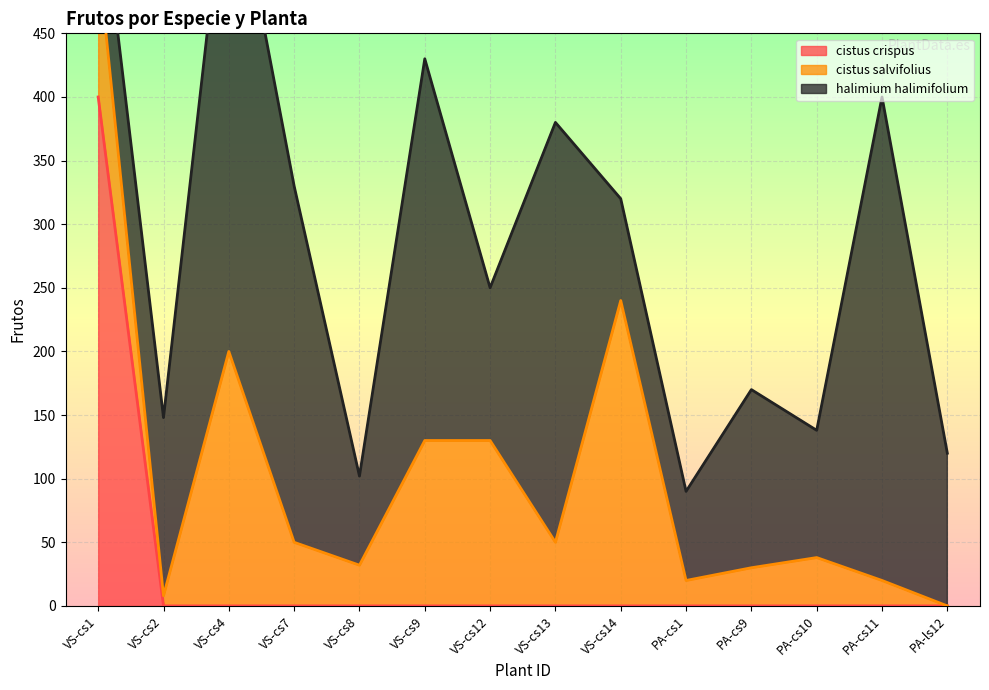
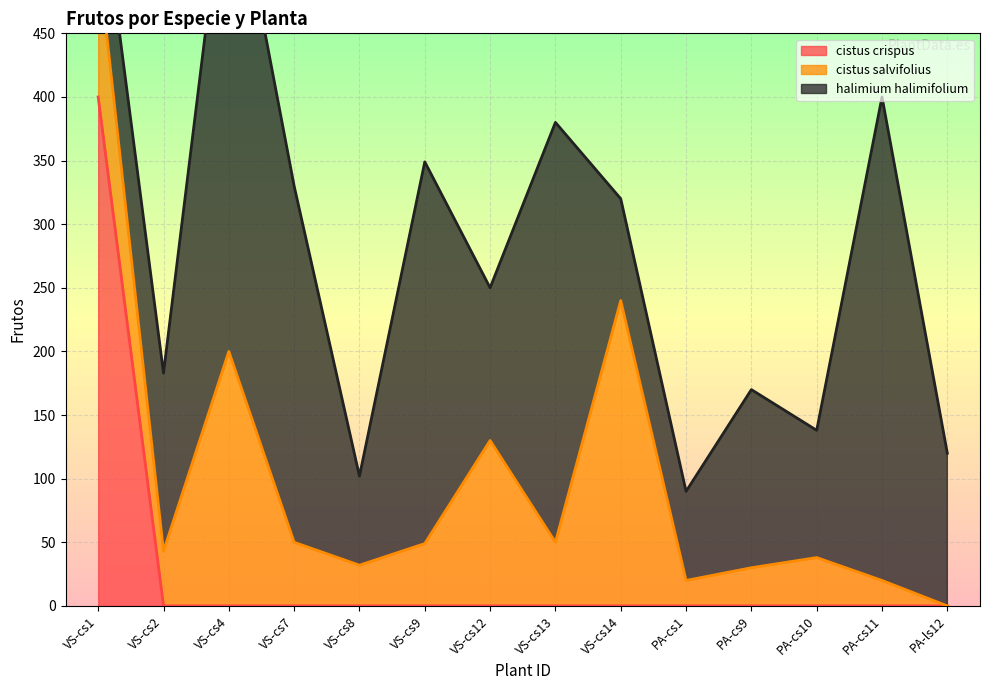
  {
    "cistus crispus": {
      "VS-cs1": 400,
      "VS-cs2": 0,
      "VS-cs4": 0,
      "VS-cs7": 0,
      "VS-cs8": 0,
      "VS-cs9": 0,
      "VS-cs12": 0,
      "VS-cs13": 0,
      "VS-cs14": 0,
      "PA-cs1": 0,
      "PA-cs9": 0,
      "PA-cs10": 0,
      "PA-cs11": 0
    },
    "cistus salvifolius": {
-     "VS-cs2": 8,
+     "VS-cs2": 43,
      "VS-cs4": 200,
      "VS-cs7": 50,
      "VS-cs8": 32,
-     "VS-cs9": 130,
+     "VS-cs9": 49,
      "VS-cs12": 130,
      "VS-cs13": 50,
      "VS-cs14": 240,
      "PA-cs1": 20,
      "PA-cs9": 30,
      "PA-cs10": 38,
      "PA-cs11": 20
    },
    "halimium halimifolium": {
      "VS-cs2": 140,
      "VS-cs7": 280,
      "VS-cs8": 70,
      "VS-cs9": 300,
      "VS-cs12": 120,
      "VS-cs13": 330,
      "VS-cs14": 80,
      "PA-cs1": 70,
      "PA-cs9": 140,
      "PA-cs10": 100,
      "PA-ls12": 120
    }
  }
